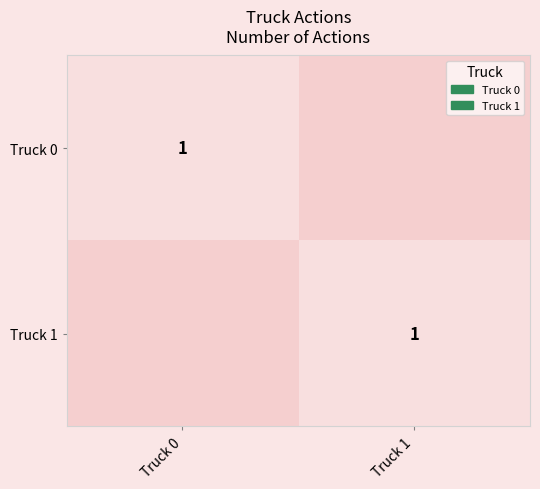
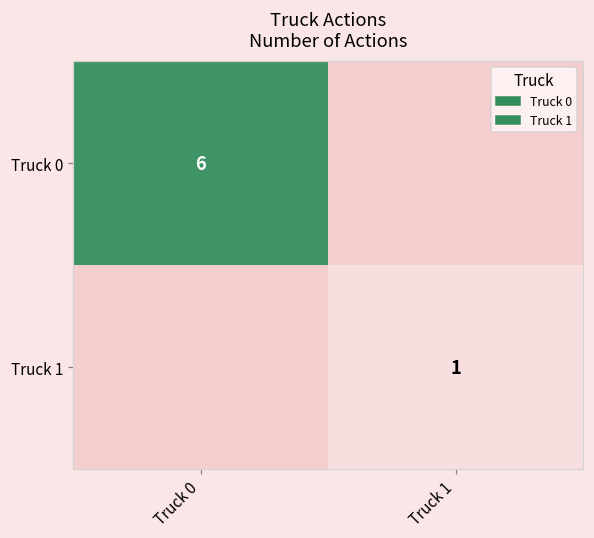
  {
    "Truck 0": {
-     "Truck 0": 1
+     "Truck 0": 6
    },
    "Truck 1": {
      "Truck 1": 1
    }
  }
